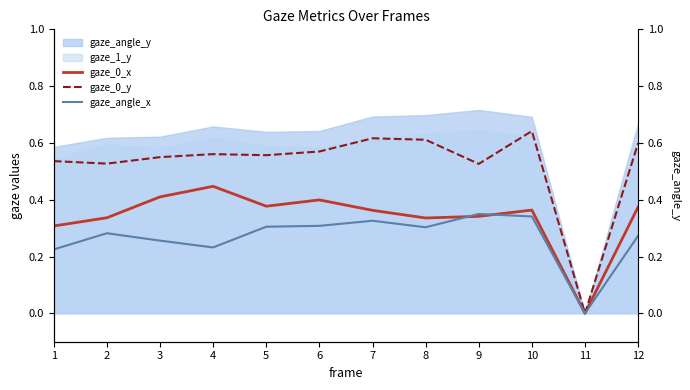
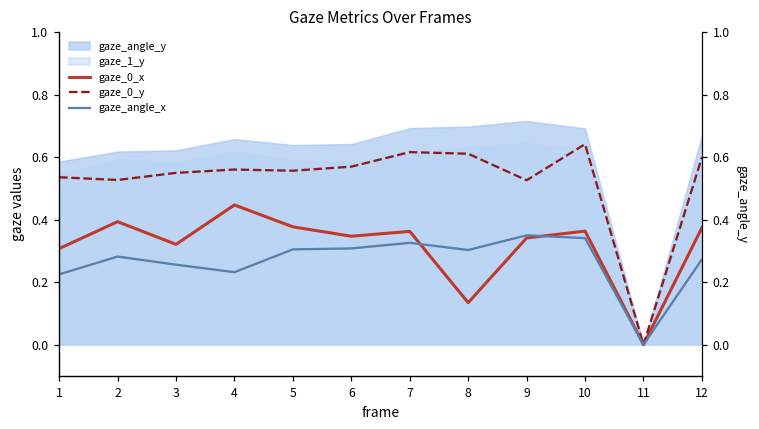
  {
    "gaze_0_x": {
      "1": 0.31,
-     "2": 0.34,
-     "3": 0.41,
+     "2": 0.39,
+     "3": 0.32,
      "4": 0.45,
      "5": 0.38,
-     "6": 0.40,
+     "6": 0.35,
      "7": 0.36,
-     "8": 0.34,
+     "8": 0.13,
      "10": 0.36,
      "12": 0.37
    },
    "gaze_0_y": {
      "2": 0.53,
      "3": 0.55,
      "4": 0.56,
      "5": 0.56,
      "6": 0.57,
      "8": 0.61,
      "9": 0.53,
      "10": 0.64
    },
    "gaze_angle_x": {
      "1": 0.23,
      "2": 0.28,
      "3": 0.26,
      "4": 0.23,
      "5": 0.31,
      "6": 0.31,
      "7": 0.33,
      "8": 0.30,
      "10": 0.34,
      "12": 0.27
    }
  }
